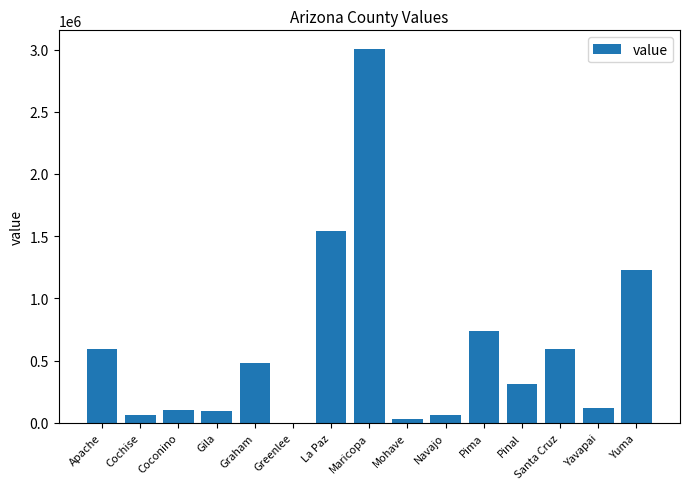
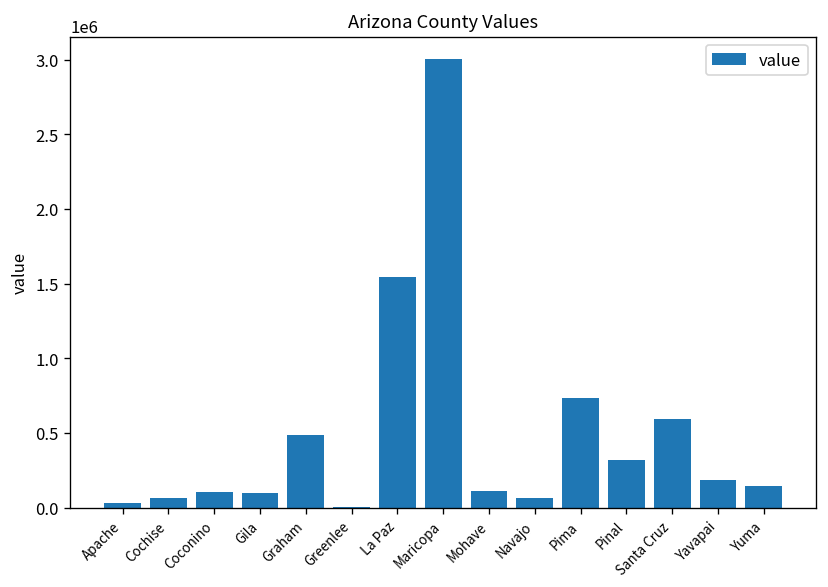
  {
-   "Apache": 590000,
+   "Apache": 30000,
    "Cochise": 60000,
    "Coconino": 100000,
    "Gila": 100000,
    "Graham": 480000,
    "La Paz": 1540000,
    "Maricopa": 3000000,
-   "Mohave": 30000,
+   "Mohave": 110000,
    "Navajo": 60000,
    "Pima": 730000,
    "Pinal": 320000,
    "Santa Cruz": 590000,
-   "Yavapai": 120000,
-   "Yuma": 1230000
+   "Yavapai": 190000,
+   "Yuma": 140000
  }
